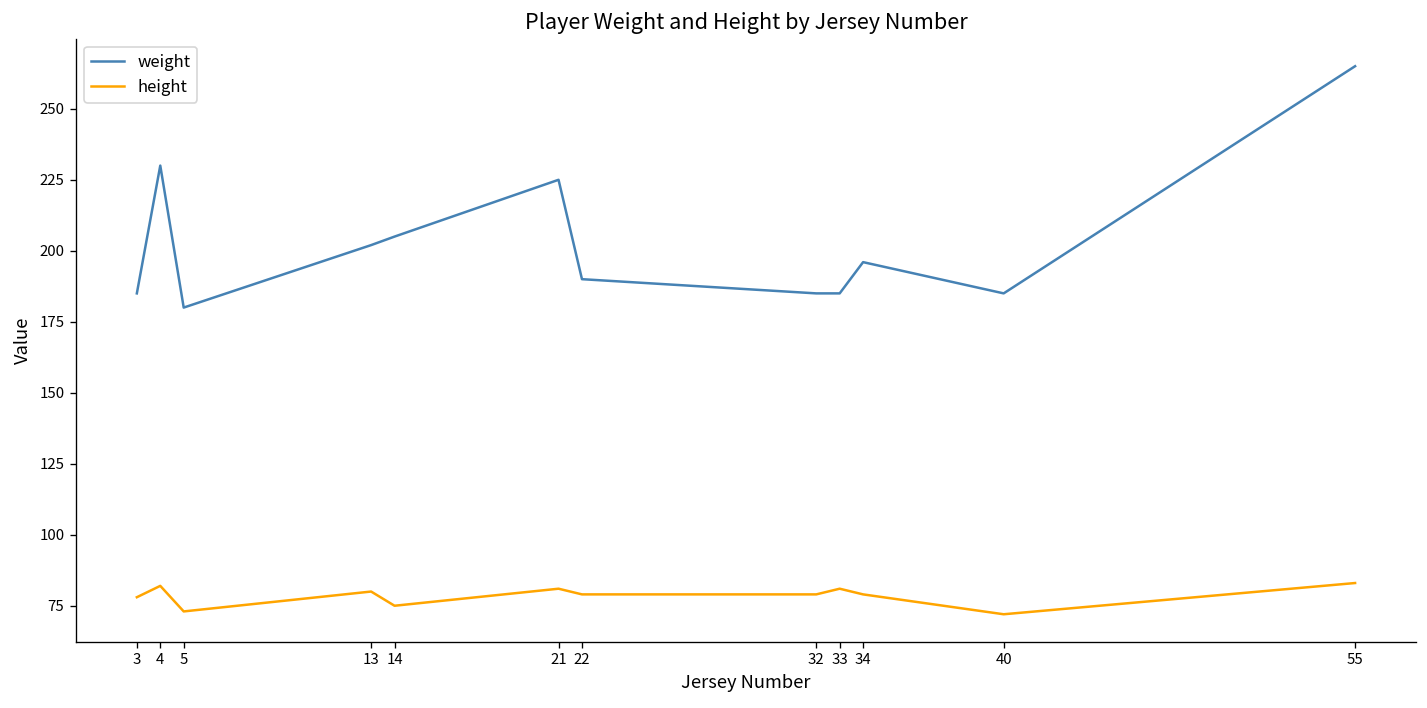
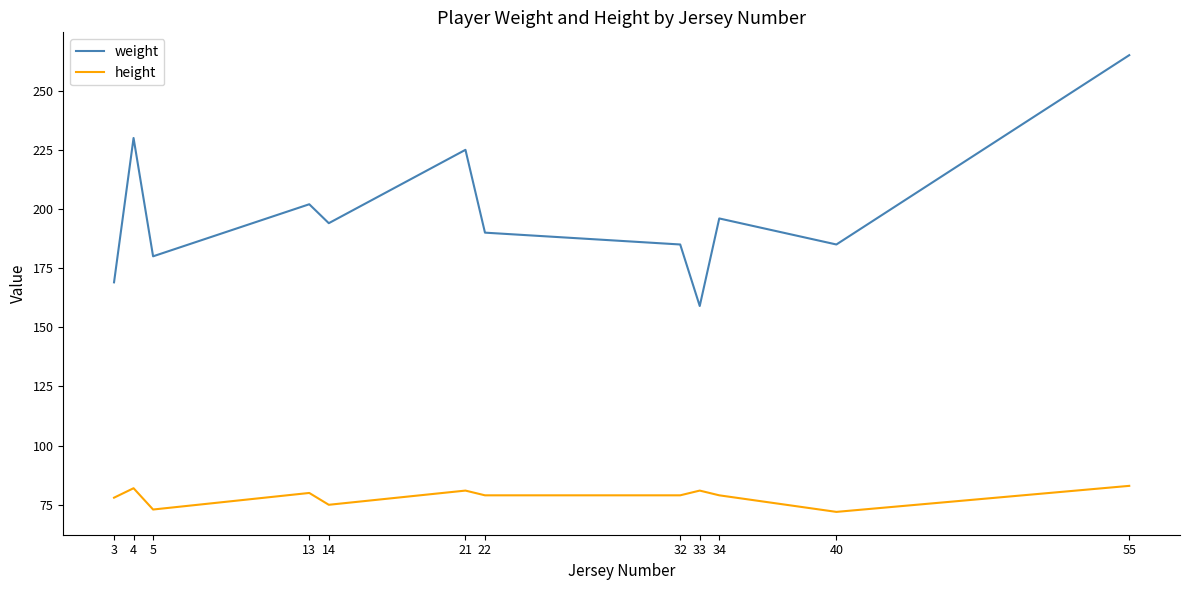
  {
    "weight": {
-     "3": 185,
+     "3": 169,
      "4": 230,
      "5": 180,
      "13": 202,
-     "14": 205,
+     "14": 194,
      "21": 225,
      "22": 190,
      "32": 185,
-     "33": 185,
+     "33": 159,
      "34": 196,
      "40": 185,
      "55": 265
    },
    "height": {
      "3": 78,
      "4": 82,
      "5": 73,
      "13": 80,
      "14": 75,
      "21": 81,
      "22": 79,
      "32": 79,
      "33": 81,
      "34": 79,
      "40": 72,
      "55": 83
    }
  }
